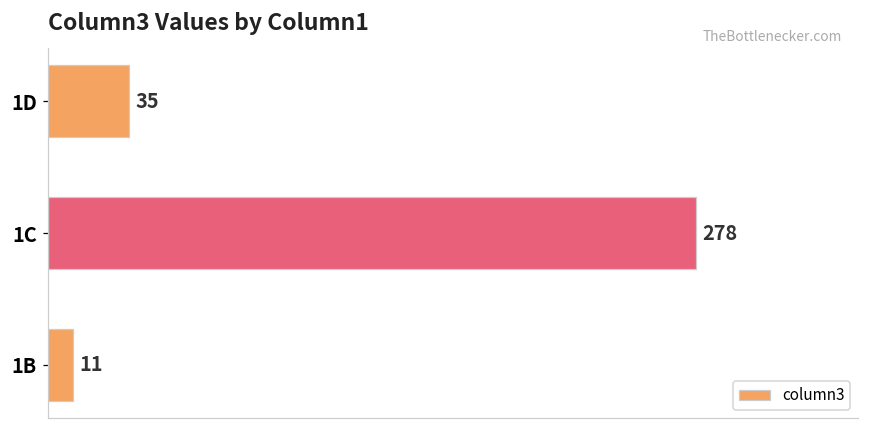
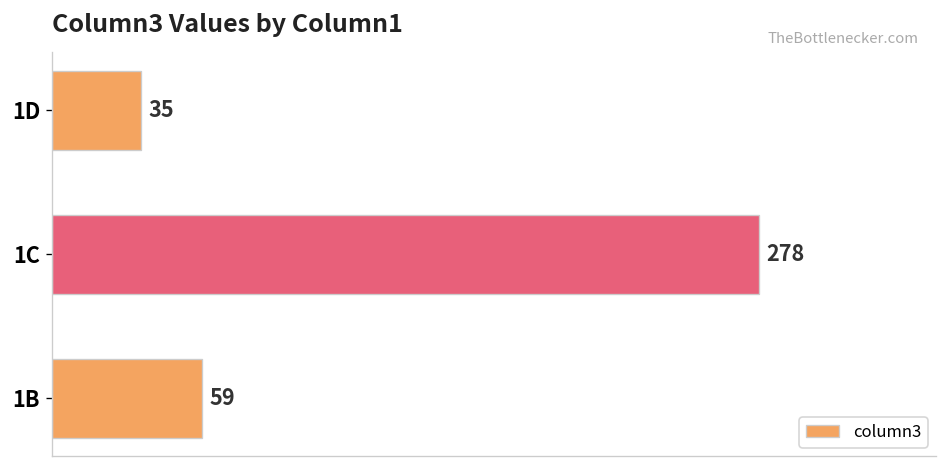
  {
    "1D": 35,
    "1C": 278,
-   "1B": 11
+   "1B": 59
  }
